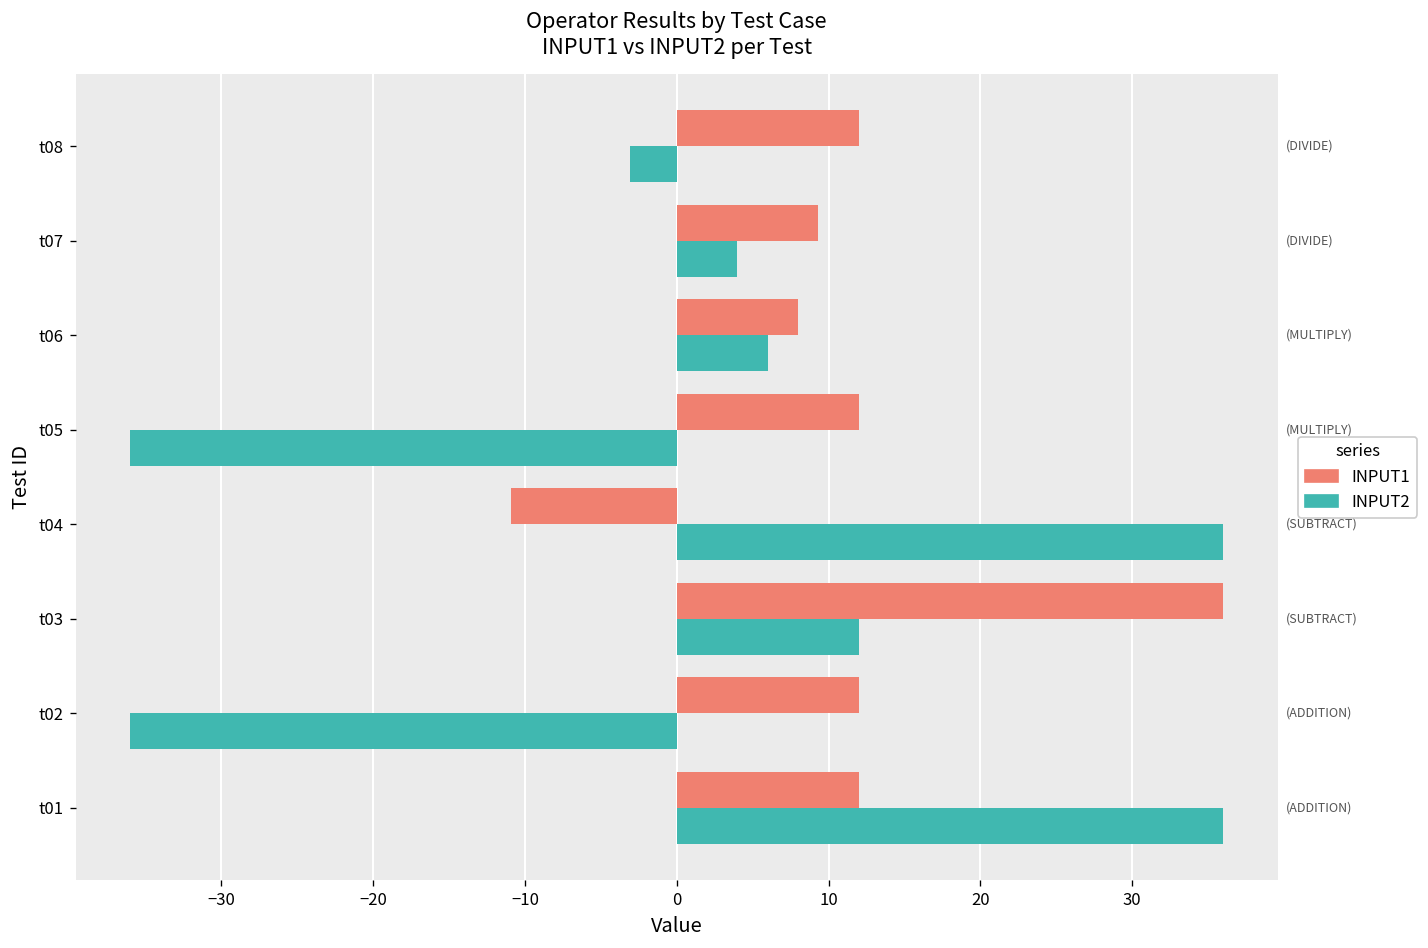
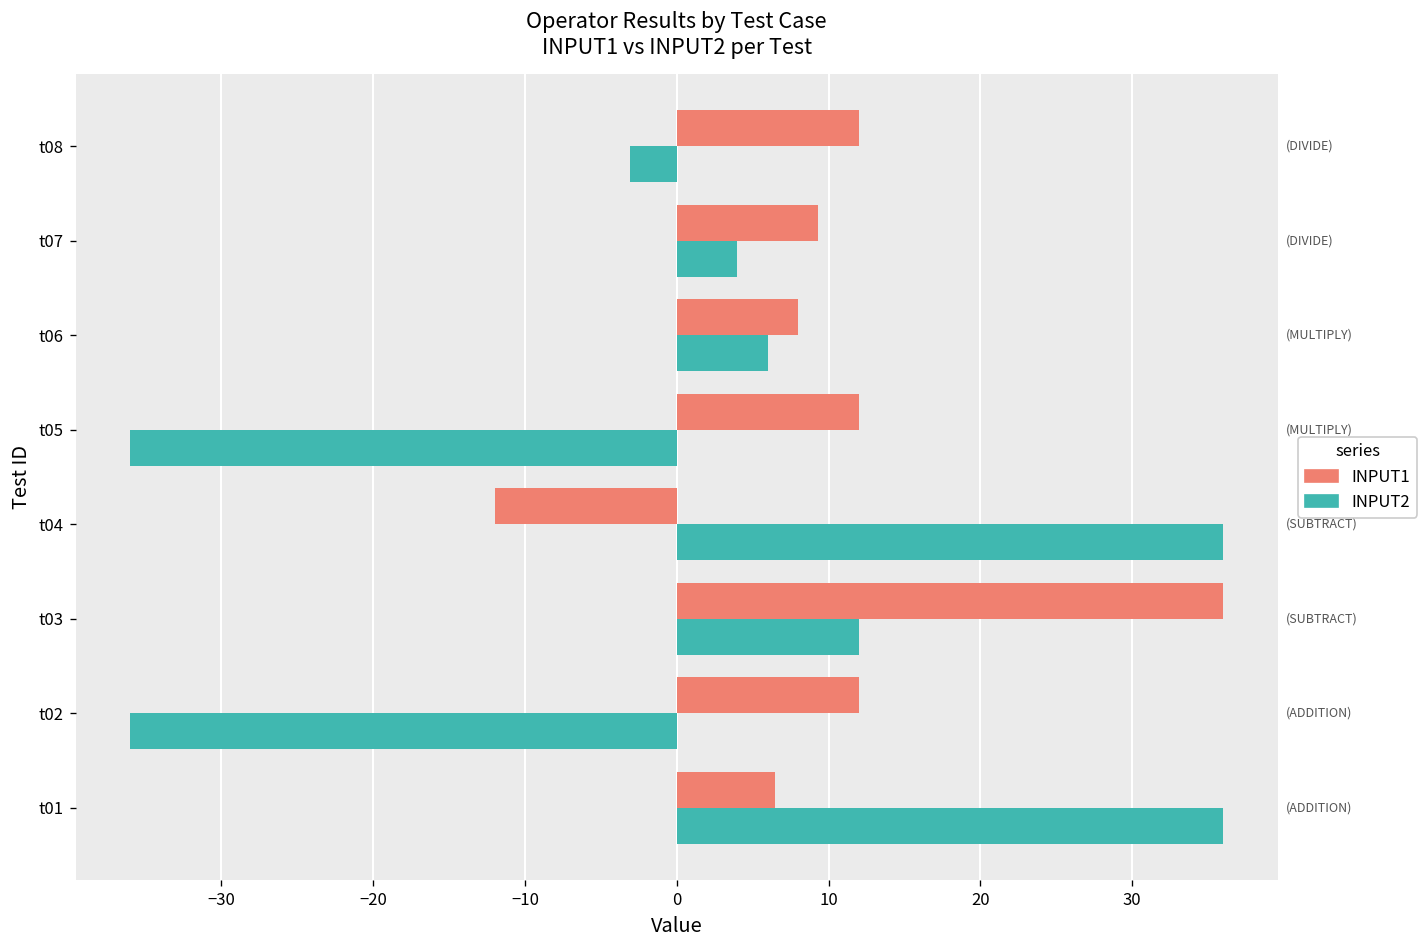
  {
    "INPUT1": {
      "t08": 12.0,
      "t07": 9.3,
      "t06": 8.0,
      "t05": 12.0,
-     "t04": -10.9,
+     "t04": -12.0,
      "t03": 36.0,
      "t02": 12.0,
-     "t01": 12.0
+     "t01": 6.5
    },
    "INPUT2": {
      "t08": -3.1,
      "t07": 4.0,
      "t06": 6.0,
      "t05": -36.0,
      "t04": 36.0,
      "t03": 12.0,
      "t02": -36.0,
      "t01": 36.0
    }
  }
